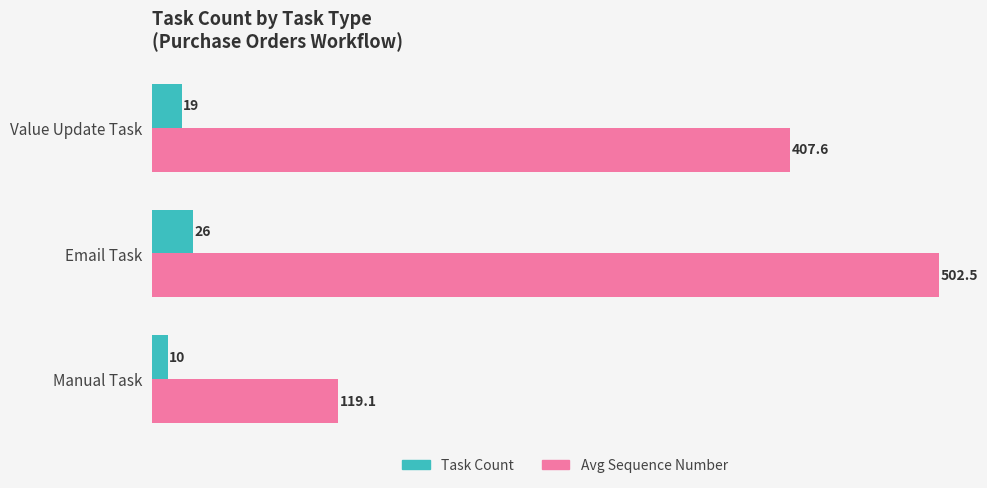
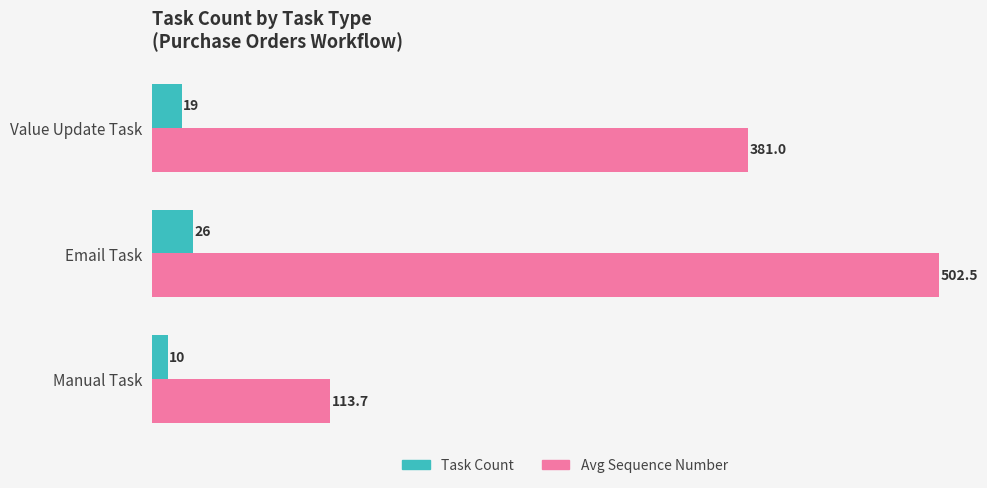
  {
    "Task Count": {
      "Value Update Task": 19,
      "Email Task": 26,
      "Manual Task": 10
    },
    "Avg Sequence Number": {
-     "Value Update Task": 407.6,
+     "Value Update Task": 381.0,
      "Email Task": 502.5,
-     "Manual Task": 119.1
+     "Manual Task": 113.7
    }
  }
